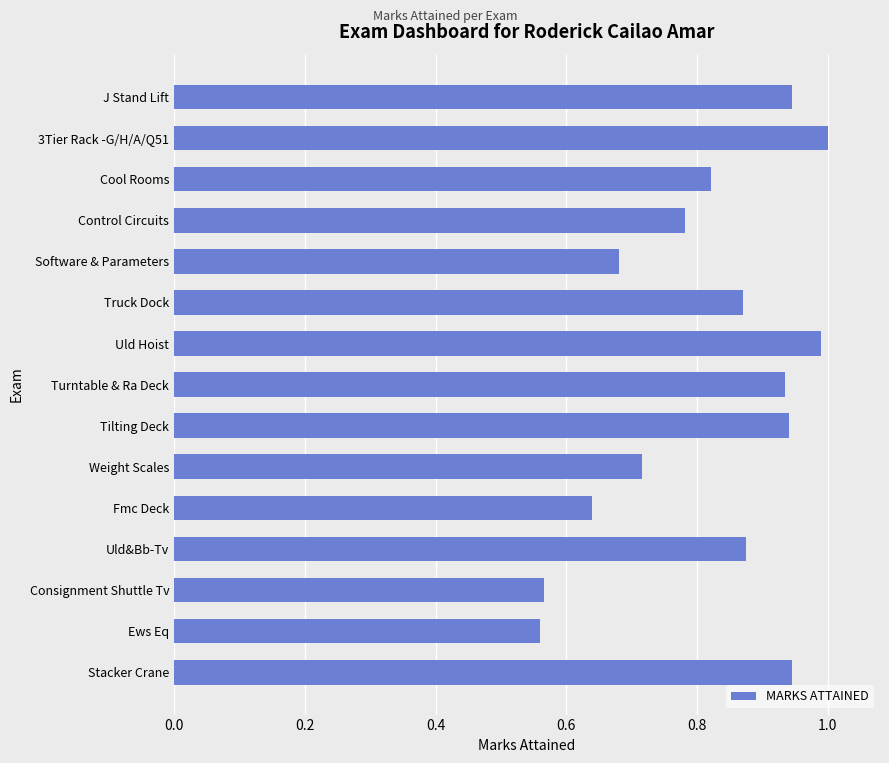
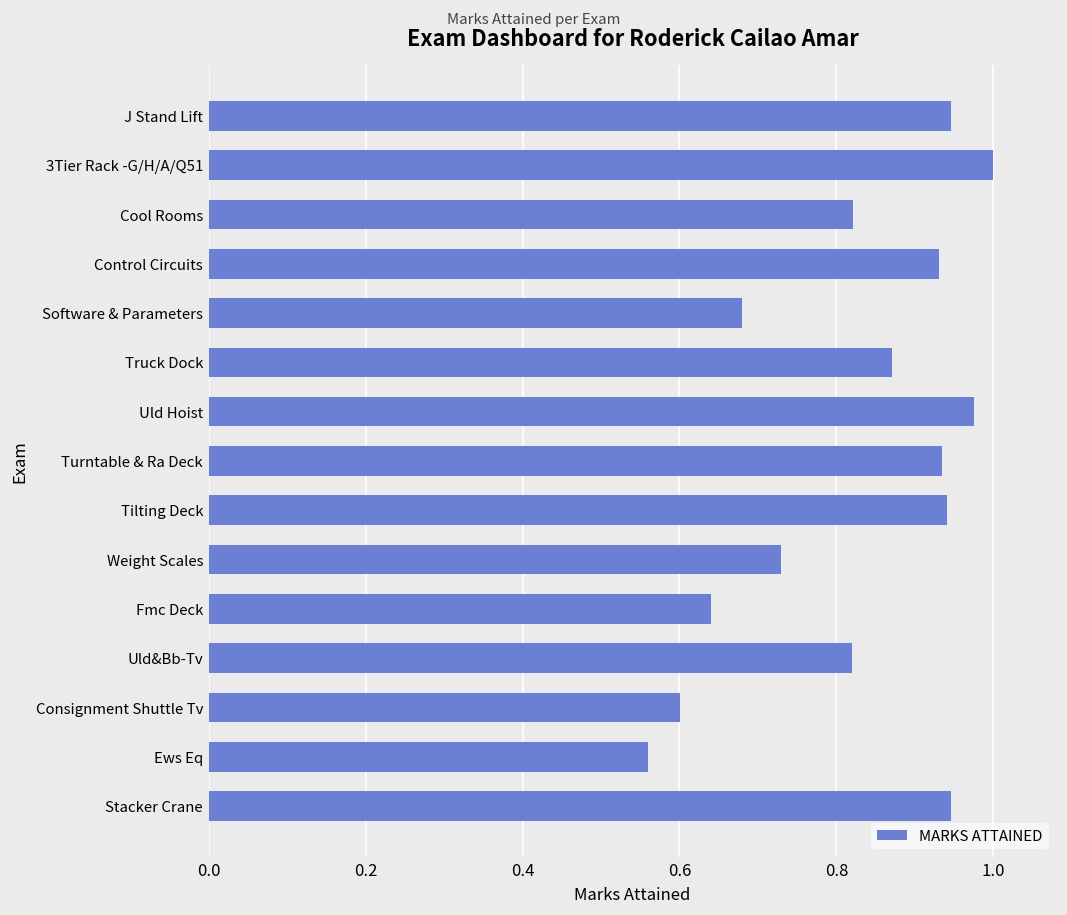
  {
    "J Stand Lift": 0.95,
    "3Tier Rack -G/H/A/Q51": 1.00,
    "Cool Rooms": 0.82,
-   "Control Circuits": 0.78,
+   "Control Circuits": 0.93,
    "Software & Parameters": 0.68,
    "Truck Dock": 0.87,
-   "Uld Hoist": 0.99,
+   "Uld Hoist": 0.98,
    "Turntable & Ra Deck": 0.93,
    "Tilting Deck": 0.94,
-   "Weight Scales": 0.72,
+   "Weight Scales": 0.73,
    "Fmc Deck": 0.64,
-   "Uld&Bb-Tv": 0.88,
-   "Consignment Shuttle Tv": 0.57,
+   "Uld&Bb-Tv": 0.82,
+   "Consignment Shuttle Tv": 0.60,
    "Ews Eq": 0.56,
    "Stacker Crane": 0.95
  }
